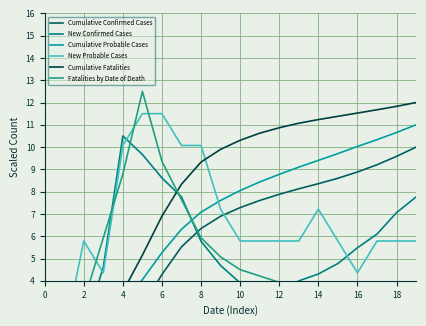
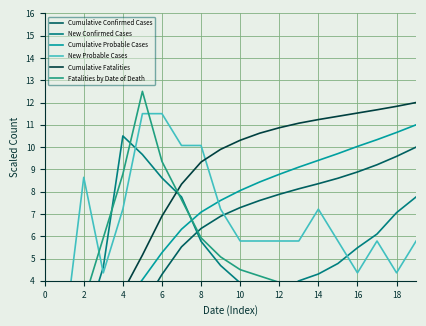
  {
    "New Probable Cases": {
-     "2": 5.8,
-     "4": 10.1,
+     "2": 8.6,
+     "4": 7.2,
      "6": 11.5,
      "8": 10.1,
      "10": 5.8,
      "12": 5.8,
      "14": 7.2,
      "16": 4.4,
-     "18": 5.8
+     "18": 4.4
    }
  }
